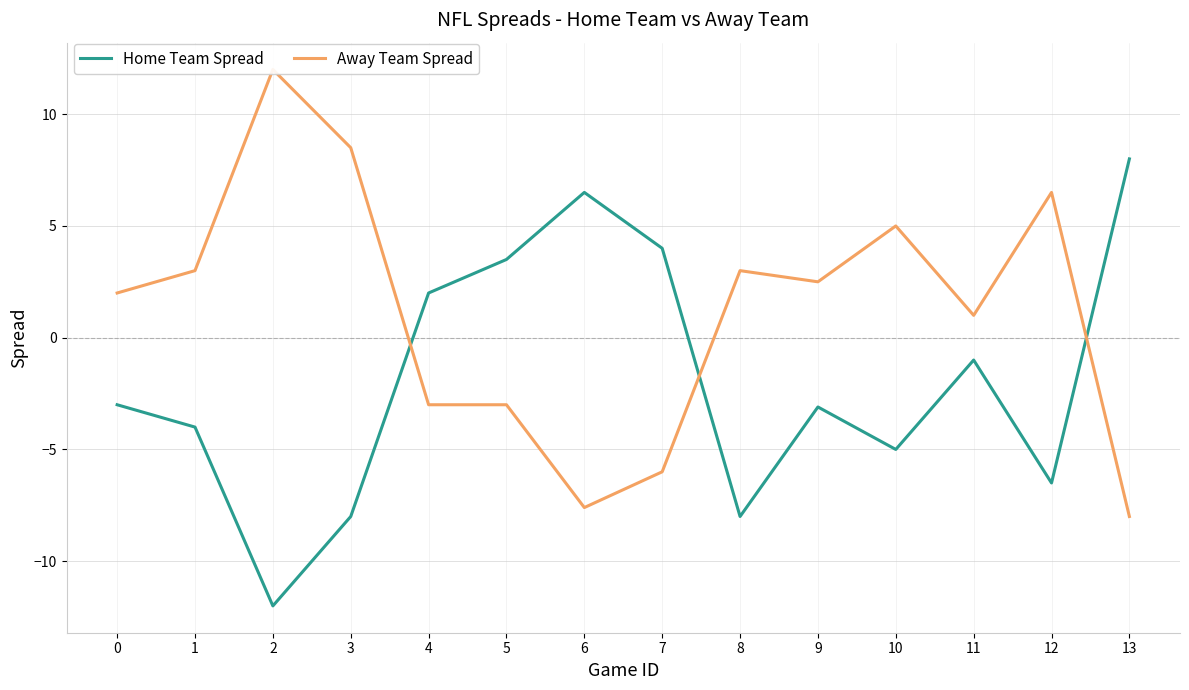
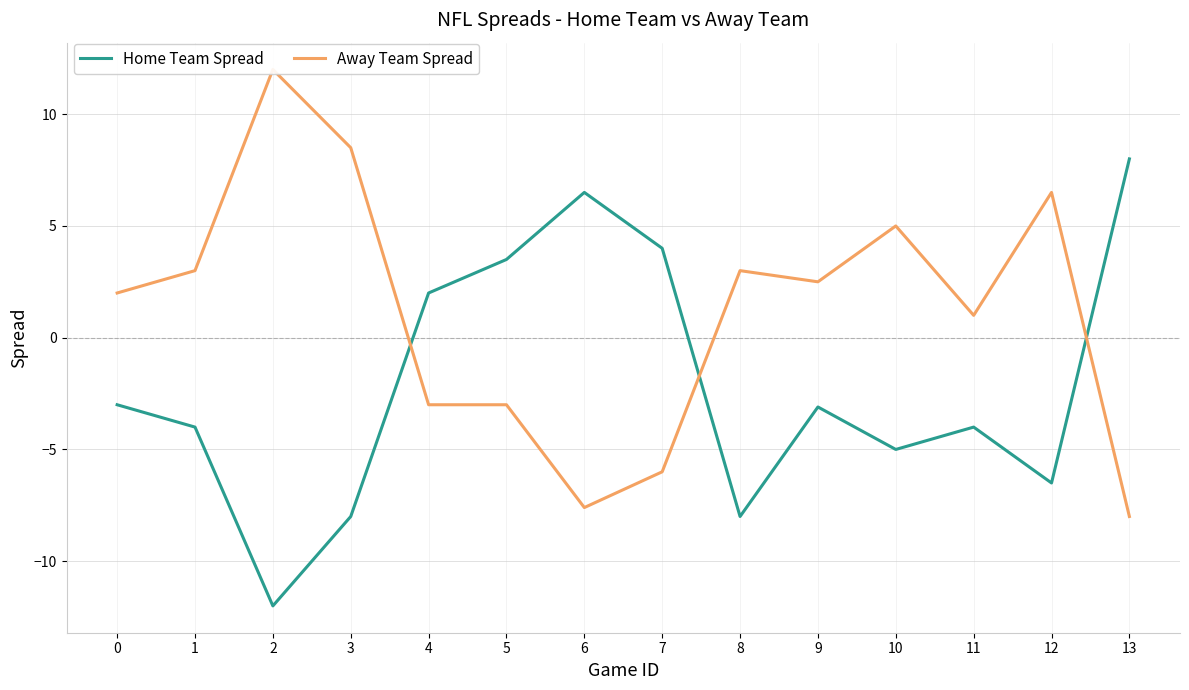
  {
    "Home Team Spread": {
      "0": -3,
      "1": -4,
      "2": -12,
      "3": -8,
      "4": 2,
      "5": 3.5,
      "6": 6.5,
      "7": 4,
      "8": -8,
      "9": -3,
      "10": -5,
-     "11": -1,
+     "11": -4,
      "12": -6.5,
      "13": 8
    },
    "Away Team Spread": {
      "0": 2,
      "1": 3,
      "3": 8.5,
      "4": -3,
      "5": -3,
      "6": -7.6,
      "7": -6,
      "8": 3,
      "9": 2.5,
      "10": 5,
      "11": 1,
      "12": 6.5,
      "13": -8
    }
  }
